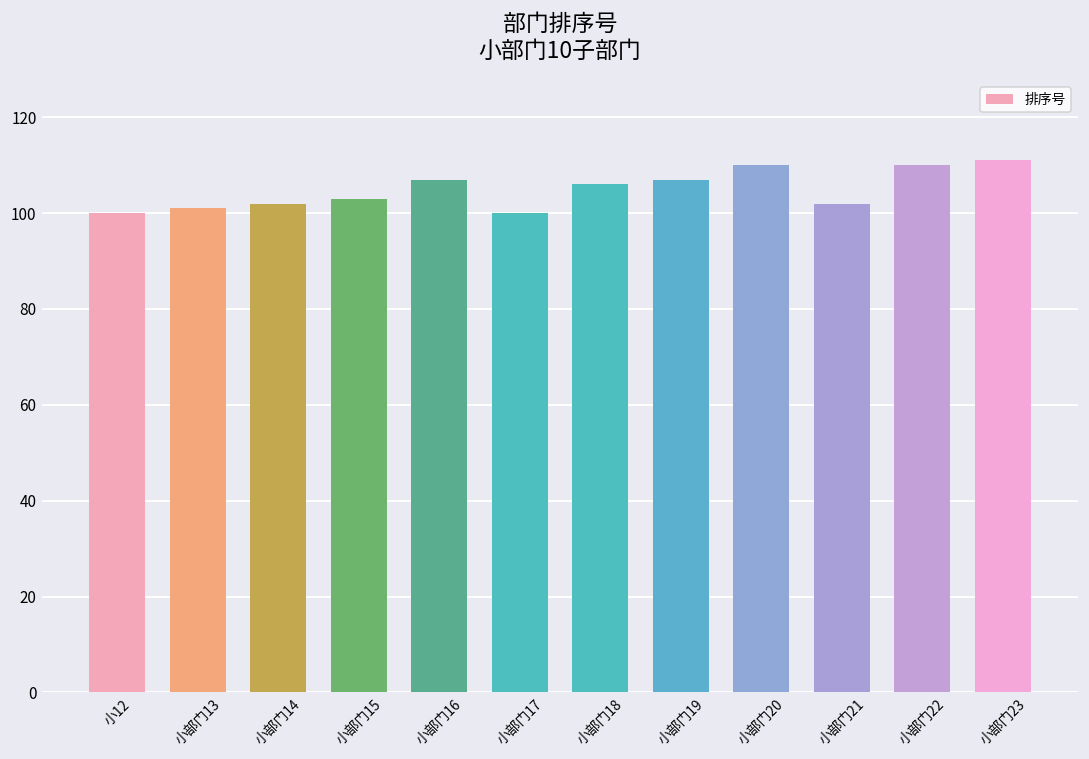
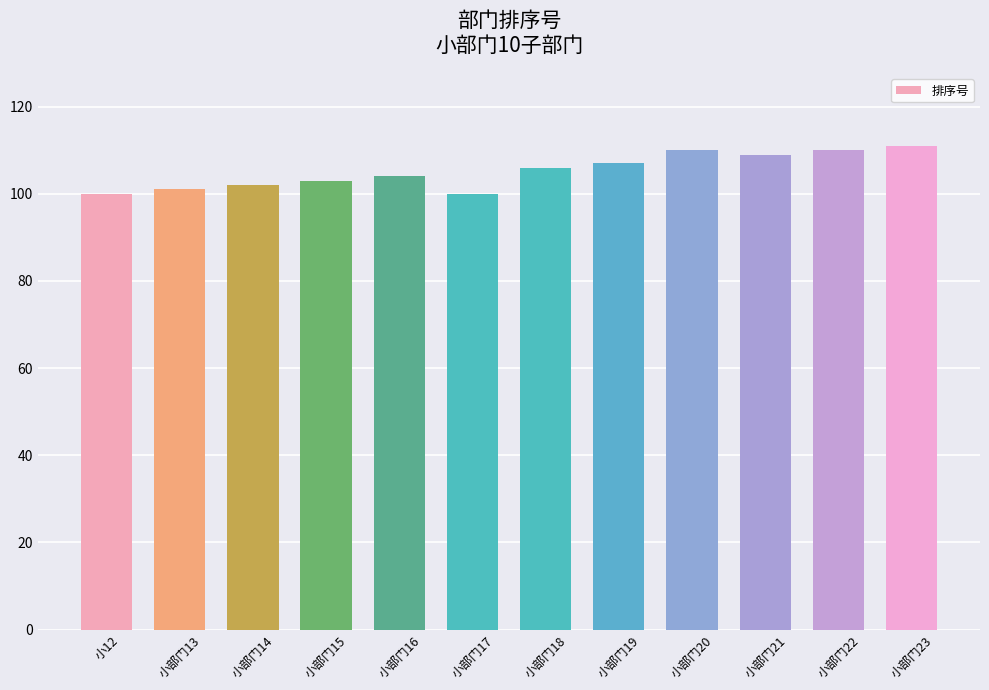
  {
    "小12": 100,
    "小部门13": 101,
    "小部门14": 102,
    "小部门15": 103,
-   "小部门16": 107,
+   "小部门16": 104,
    "小部门17": 100,
    "小部门18": 106,
    "小部门19": 107,
    "小部门20": 110,
-   "小部门21": 102,
+   "小部门21": 109,
    "小部门22": 110,
    "小部门23": 111
  }
